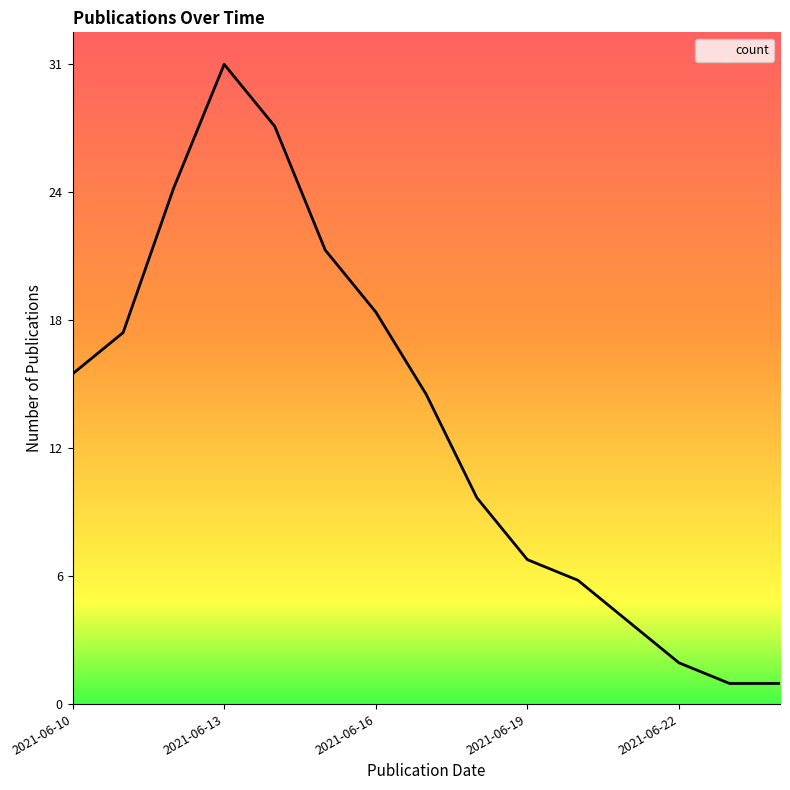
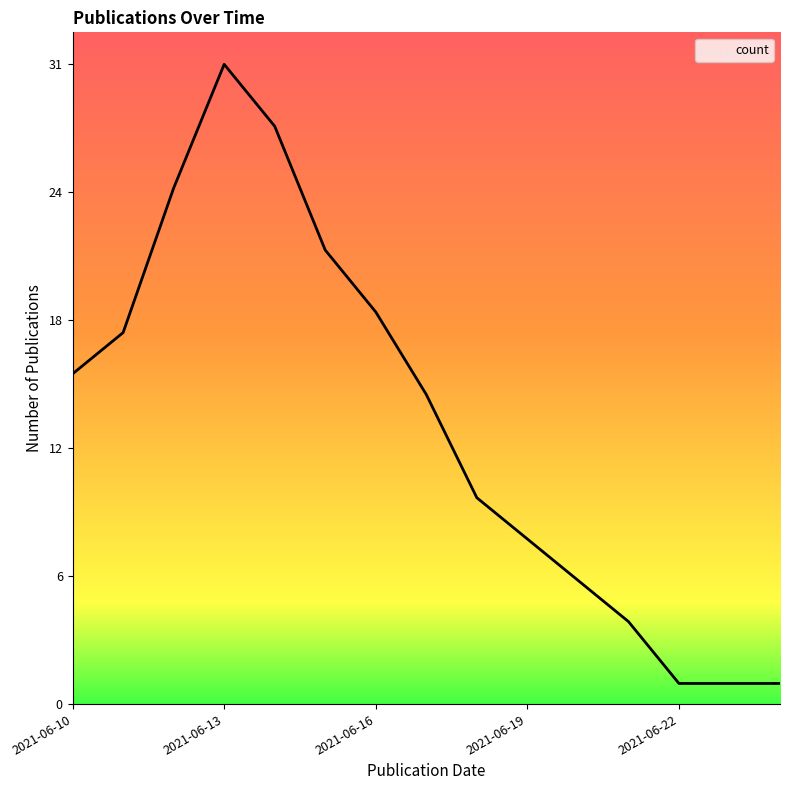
  {
    "2021-06-10": 16,
    "2021-06-13": 31,
    "2021-06-16": 19,
-   "2021-06-19": 7,
-   "2021-06-22": 2
+   "2021-06-19": 8,
+   "2021-06-22": 1
  }
